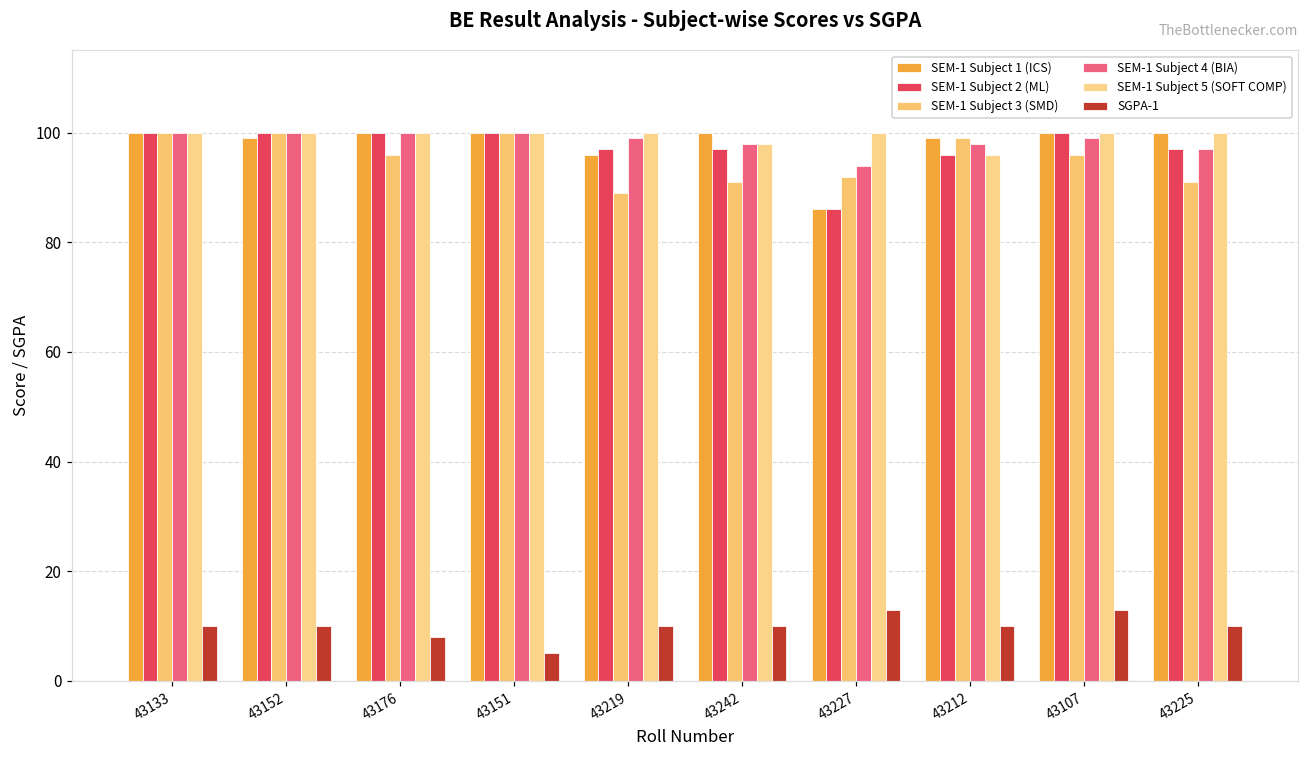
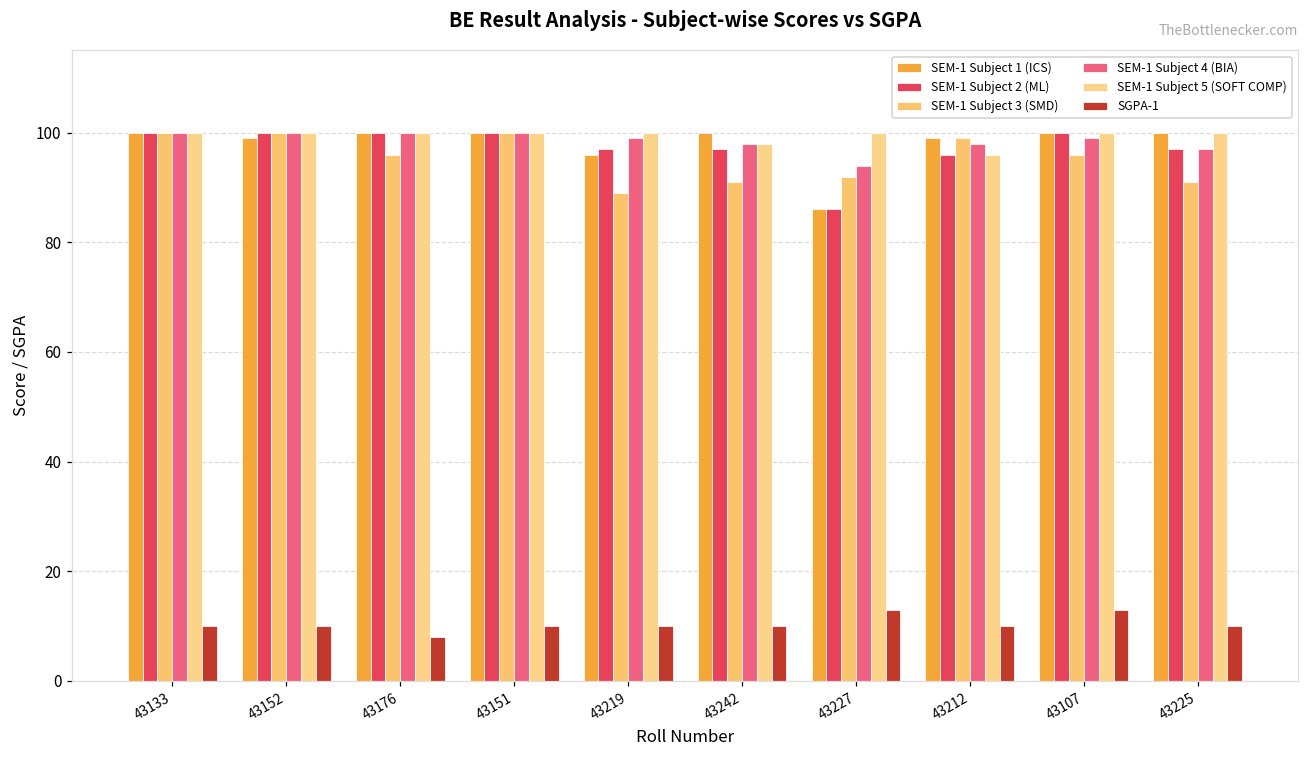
  {
    "SEM-1 Subject 1 (ICS)": {
      "43133": 100,
      "43152": 99,
      "43176": 100,
      "43151": 100,
      "43219": 96,
      "43242": 100,
      "43227": 86,
      "43212": 99,
      "43107": 100,
      "43225": 100
    },
    "SGPA-1": {
      "43133": 10,
      "43152": 10,
      "43176": 8,
-     "43151": 5,
+     "43151": 10,
      "43219": 10,
      "43242": 10,
      "43227": 13,
      "43212": 10,
      "43107": 13,
      "43225": 10
    }
  }
